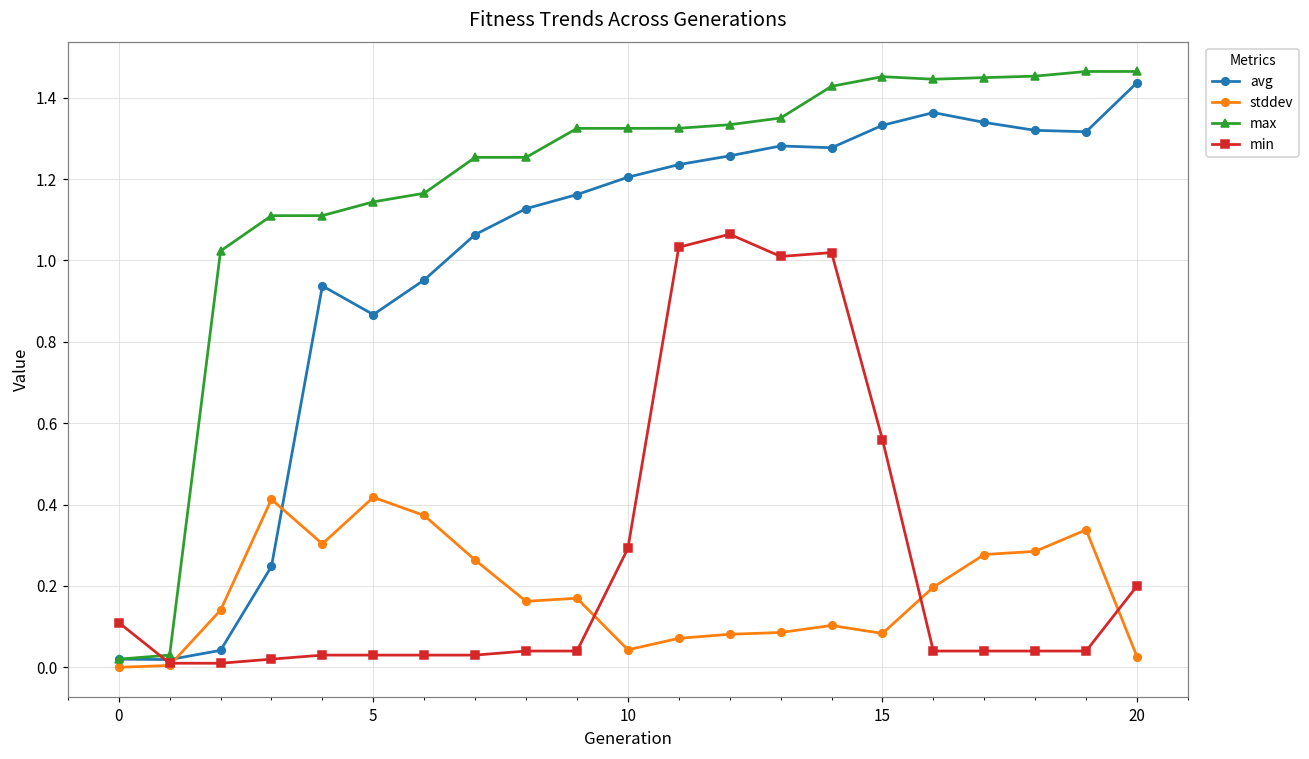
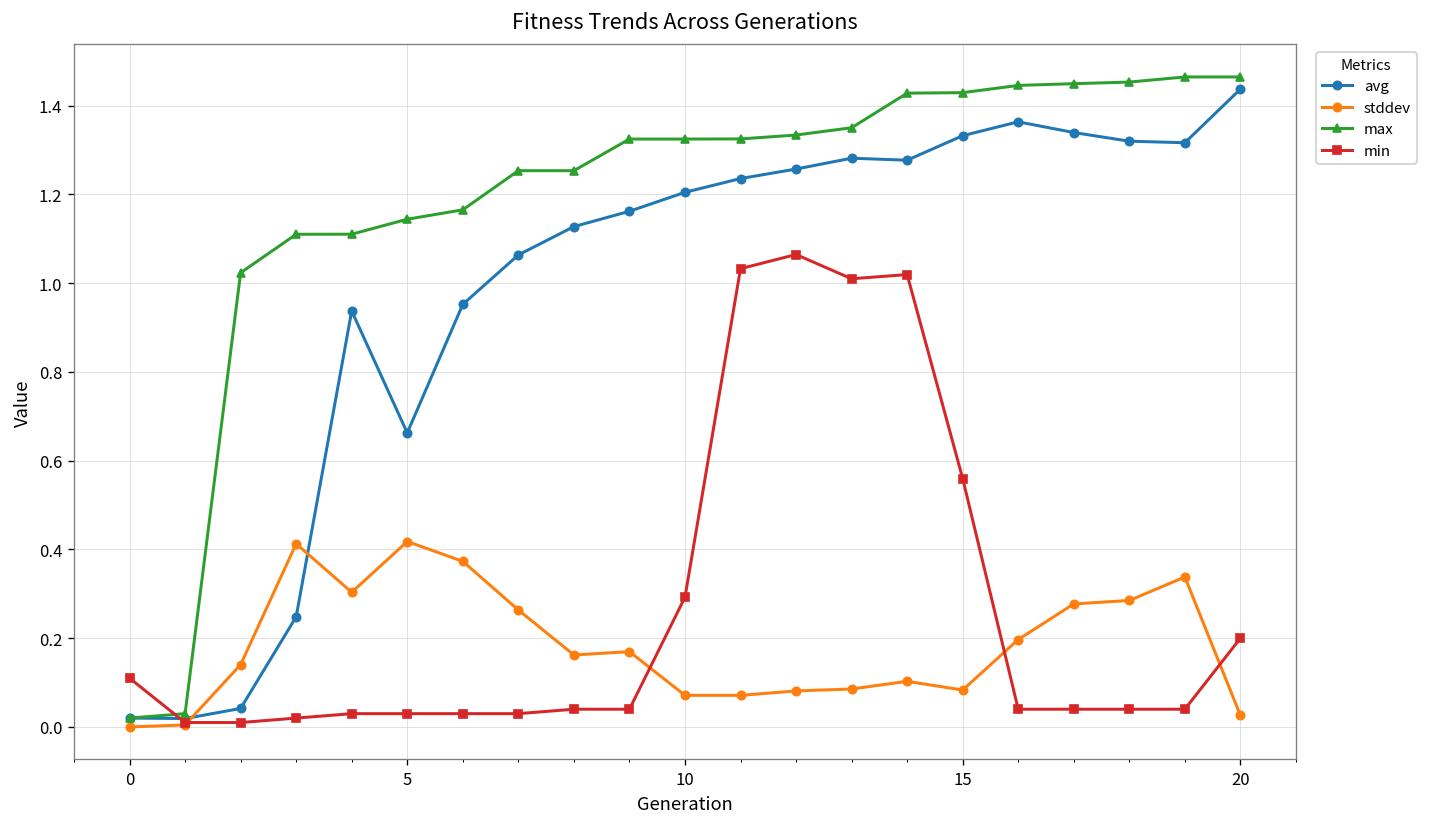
  {
    "avg": {
-     "5": 0.87,
+     "5": 0.66,
      "10": 1.20,
      "15": 1.33,
      "20": 1.44
    },
    "stddev": {
      "0": 0.00,
      "5": 0.42,
-     "10": 0.04,
+     "10": 0.07,
      "15": 0.08,
      "20": 0.03
    },
    "max": {
      "5": 1.14,
      "10": 1.32,
-     "15": 1.45,
+     "15": 1.43,
      "20": 1.46
    },
    "min": {
      "0": 0.11,
      "5": 0.03,
      "10": 0.29,
      "15": 0.56,
      "20": 0.20
    }
  }
